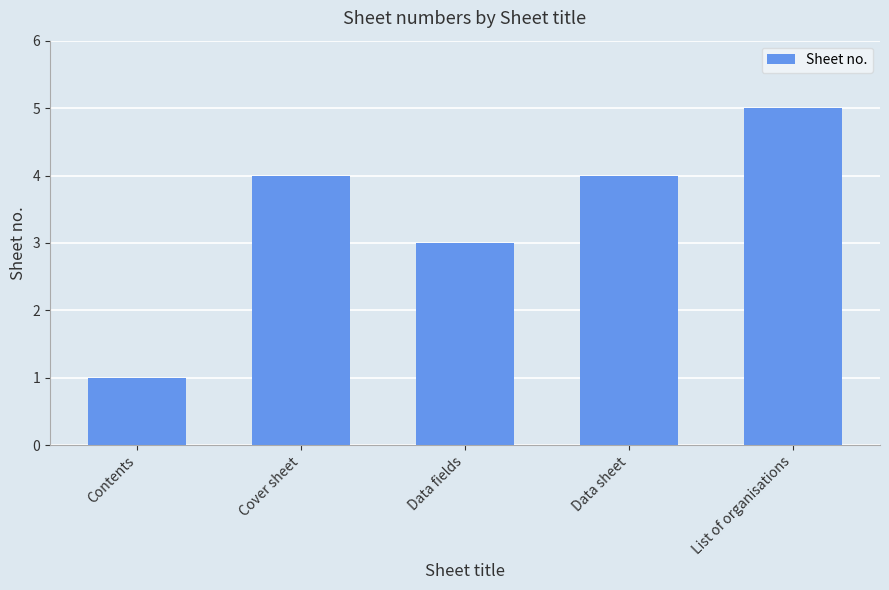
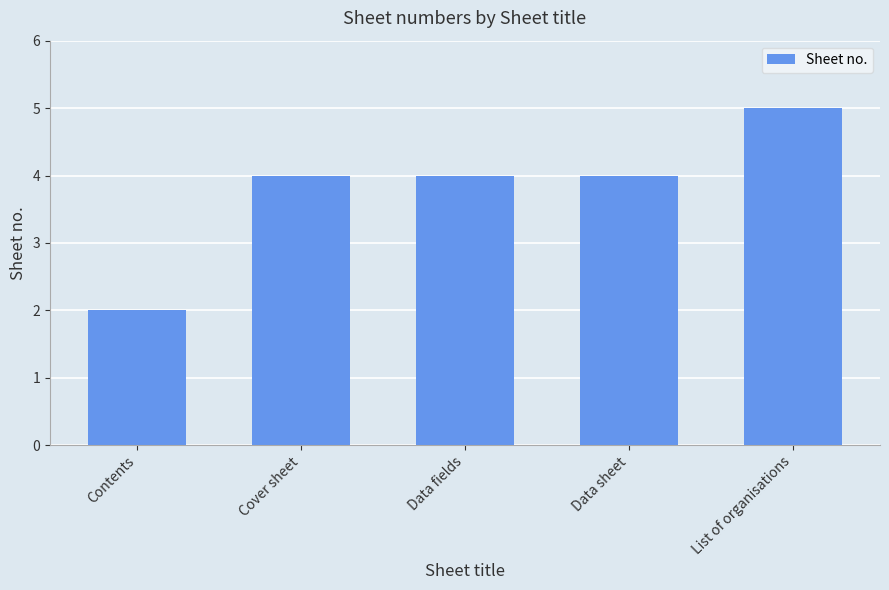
  {
-   "Contents": 1,
+   "Contents": 2,
    "Cover sheet": 4,
-   "Data fields": 3,
+   "Data fields": 4,
    "Data sheet": 4,
    "List of organisations": 5
  }
